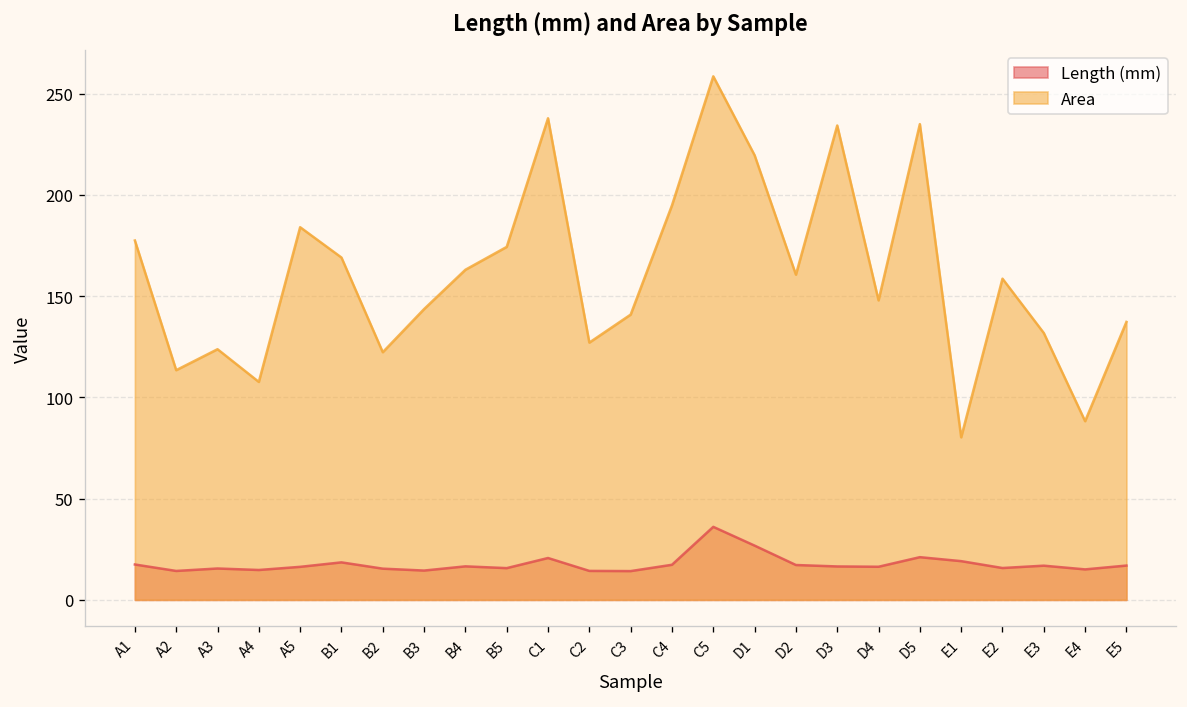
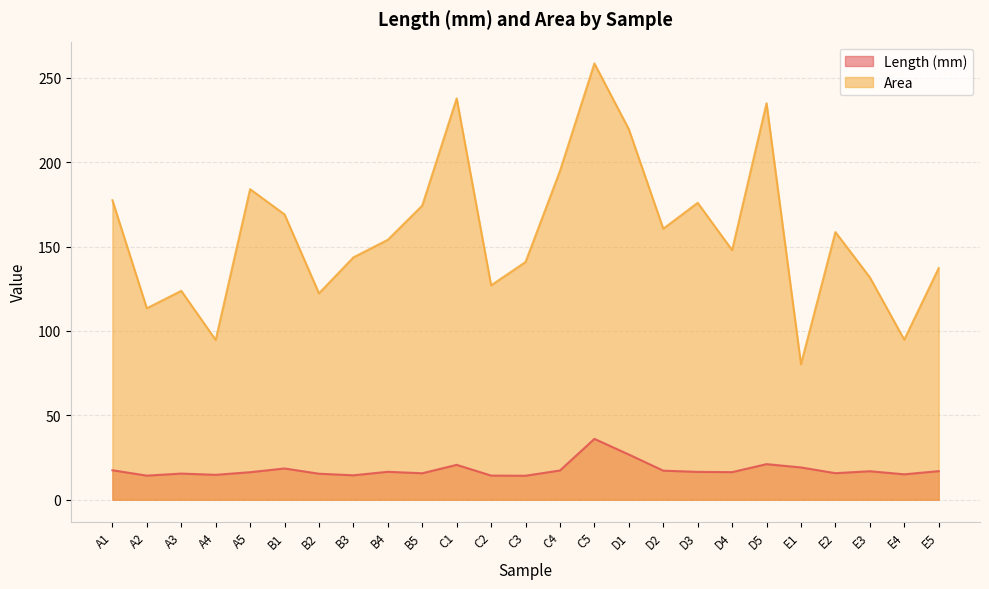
  {
    "Length (mm)": {
      "A1": 17,
      "A2": 14,
      "A3": 16,
      "A4": 15,
      "A5": 16,
      "B1": 19,
      "B2": 15,
      "B3": 14,
      "B4": 17,
      "B5": 16,
      "C1": 21,
      "C2": 14,
      "C3": 14,
      "C4": 17,
      "C5": 36,
      "D1": 27,
      "D2": 17,
      "D3": 17,
      "D4": 16,
      "D5": 21,
      "E1": 19,
      "E2": 16,
      "E3": 17,
      "E4": 15,
      "E5": 17
    },
    "Area": {
      "A1": 177,
      "A2": 113,
      "A3": 124,
-     "A4": 108,
+     "A4": 95,
      "A5": 184,
      "B1": 169,
      "B2": 122,
      "B3": 144,
-     "B4": 163,
+     "B4": 154,
      "B5": 174,
      "C1": 238,
      "C2": 127,
      "C3": 141,
      "C4": 195,
      "C5": 259,
      "D1": 220,
      "D2": 161,
-     "D3": 234,
+     "D3": 176,
      "D4": 148,
      "D5": 235,
      "E1": 80,
      "E2": 159,
      "E3": 132,
-     "E4": 88,
+     "E4": 95,
      "E5": 137
    }
  }
